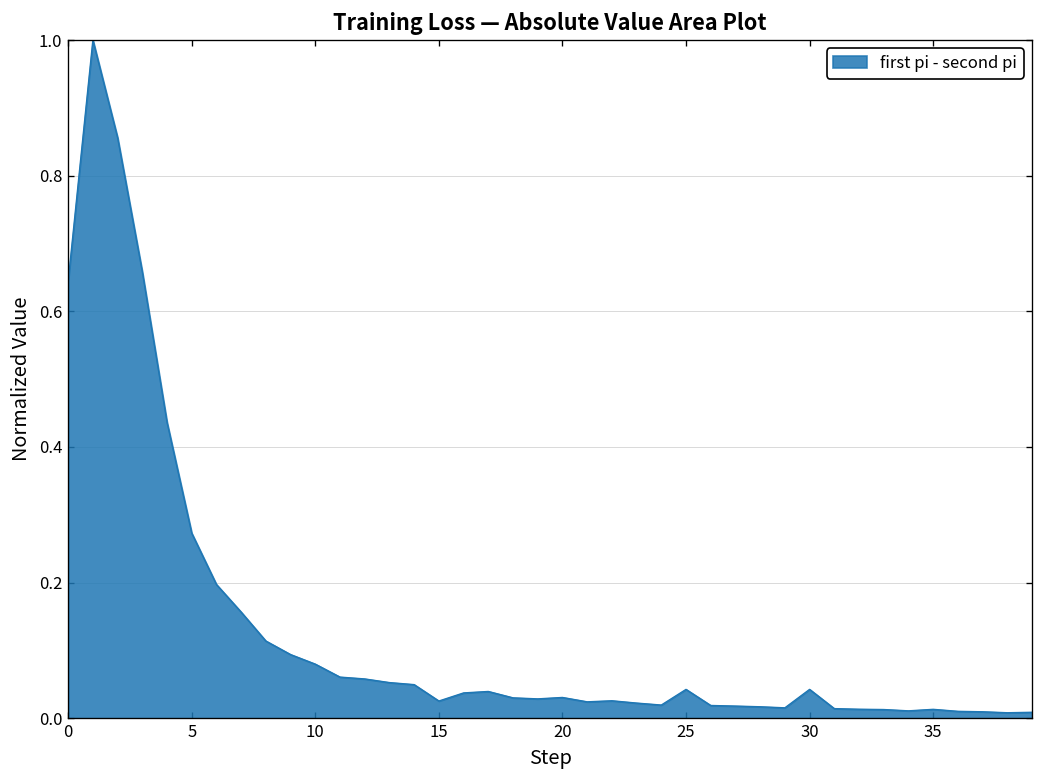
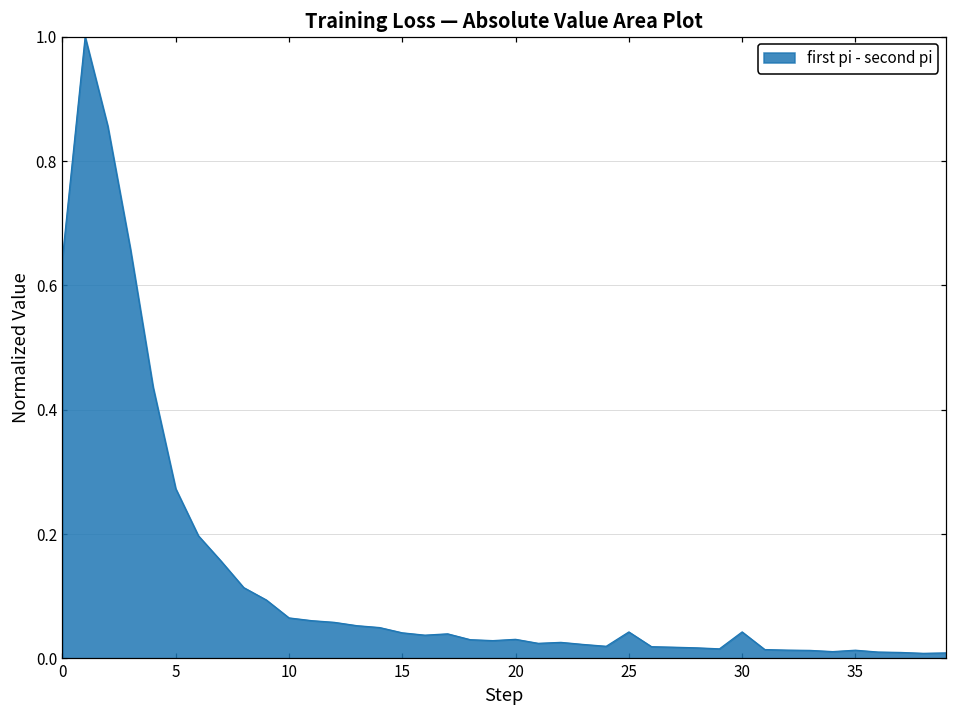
  {
    "0": 0.64,
    "5": 0.27,
-   "10": 0.08,
-   "15": 0.03,
+   "10": 0.07,
+   "15": 0.04,
    "20": 0.03,
    "25": 0.04,
    "30": 0.04,
    "35": 0.01
  }
